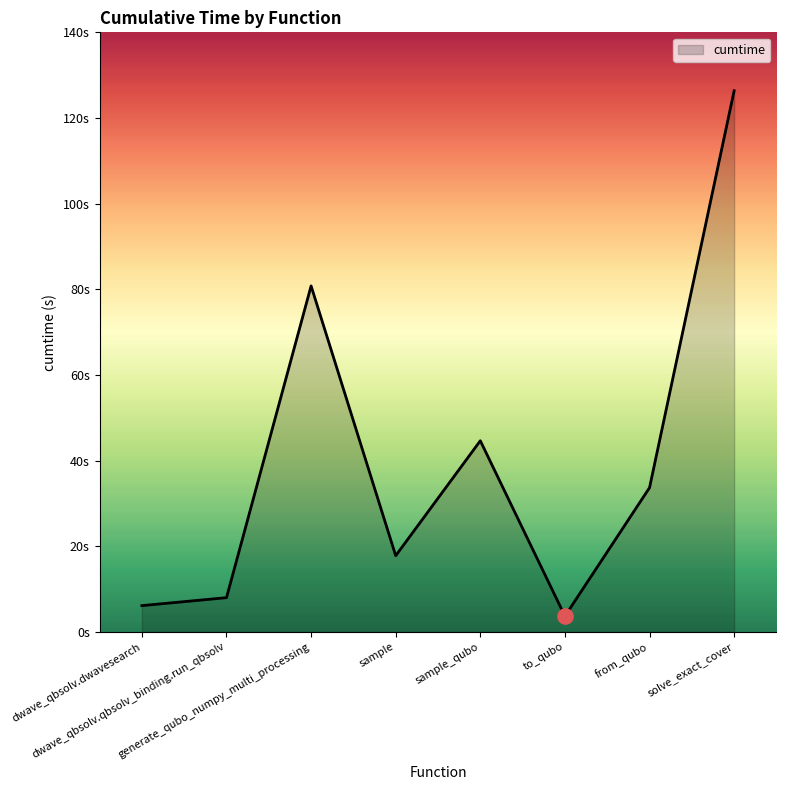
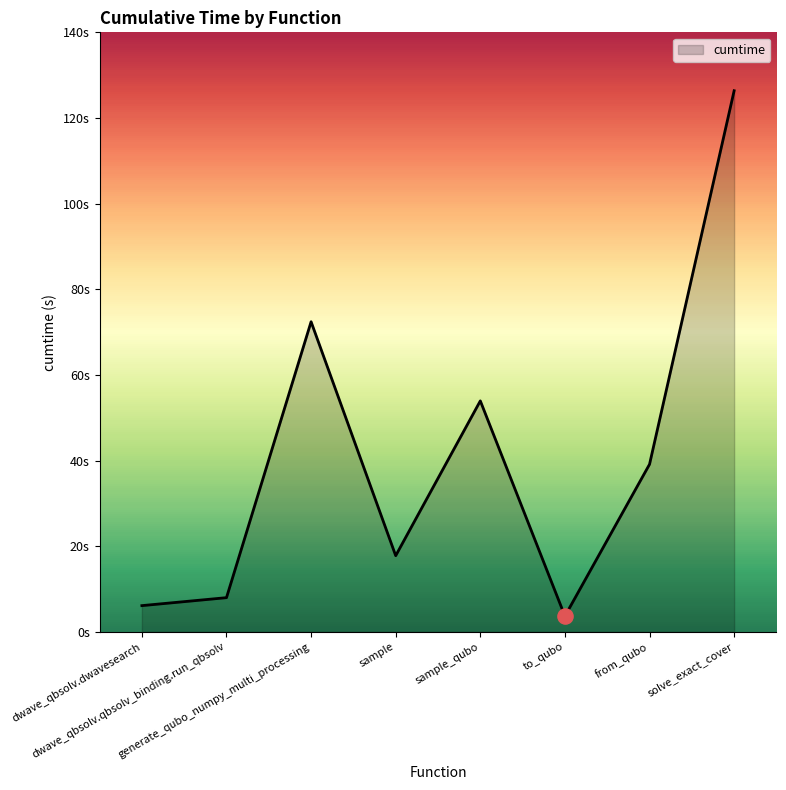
  {
    "cumtime": {
      "dwave_qbsolv.dwavesearch": "6s",
      "dwave_qbsolv.qbsolv_binding.run_qbsolv": "8s",
-     "generate_qubo_numpy_multi_processing": "81s",
+     "generate_qubo_numpy_multi_processing": "72s",
      "sample": "18s",
-     "sample_qubo": "45s",
-     "from_qubo": "34s",
+     "sample_qubo": "54s",
+     "from_qubo": "39s",
      "solve_exact_cover": "126s"
    }
  }
